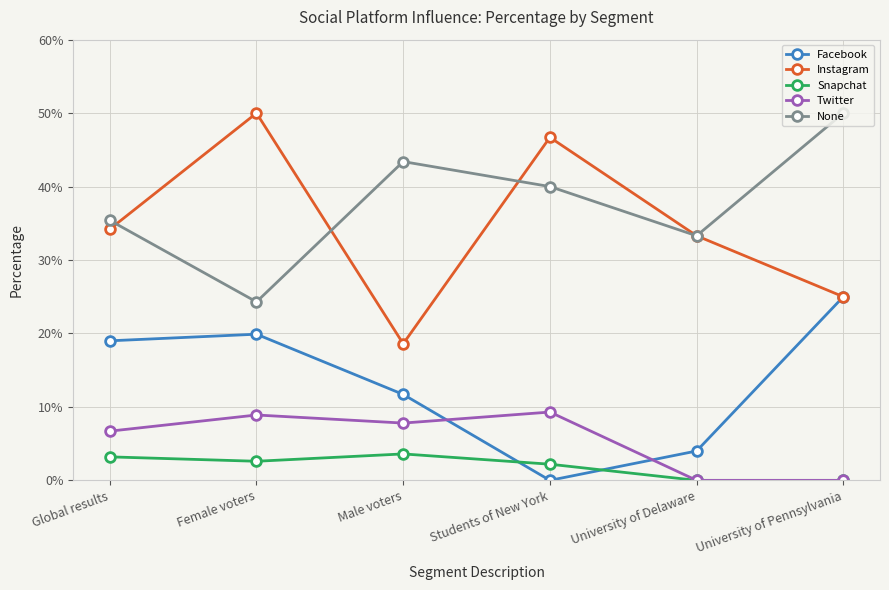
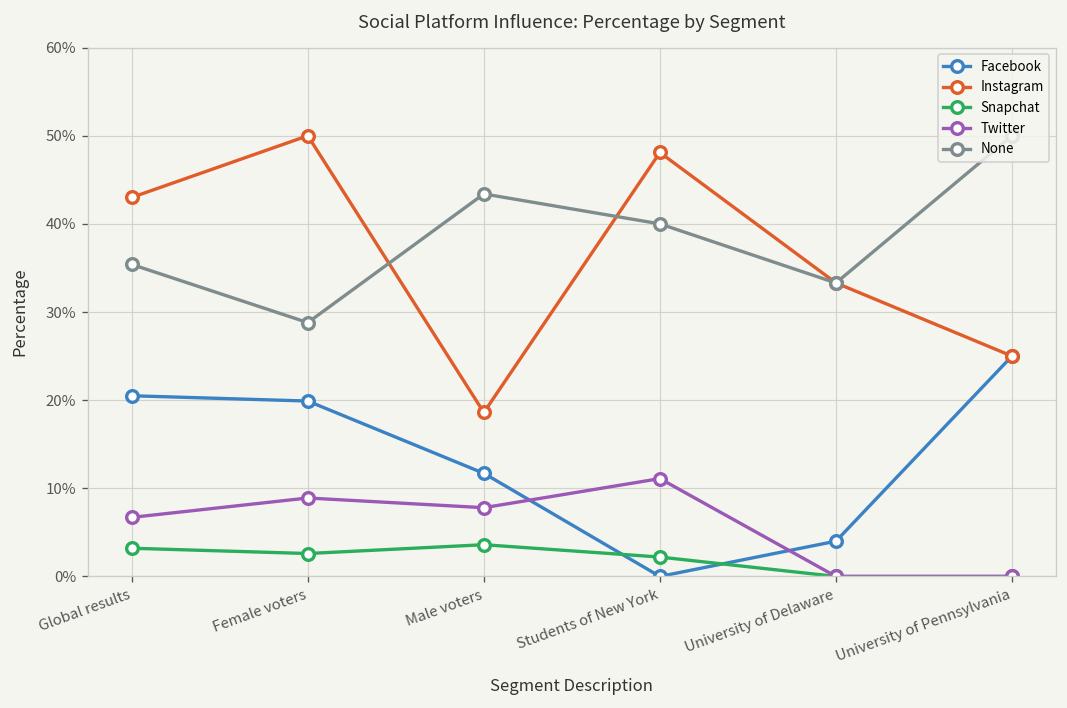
  {
    "Facebook": {
-     "Global results": "19%",
+     "Global results": "21%",
      "Female voters": "20%",
      "Male voters": "12%",
      "Students of New York": "0%",
      "University of Delaware": "4%"
    },
    "Instagram": {
-     "Global results": "34%",
+     "Global results": "43%",
      "Female voters": "50%",
      "Male voters": "19%",
-     "Students of New York": "47%"
+     "Students of New York": "48%"
    },
    "Snapchat": {
      "Global results": "3%",
      "Female voters": "3%",
      "Male voters": "4%",
      "Students of New York": "2%"
    },
    "Twitter": {
      "Global results": "7%",
      "Female voters": "9%",
      "Male voters": "8%",
-     "Students of New York": "9%"
+     "Students of New York": "11%"
    },
    "None": {
      "Global results": "35%",
-     "Female voters": "24%",
+     "Female voters": "29%",
      "Male voters": "43%",
      "Students of New York": "40%"
    }
  }
